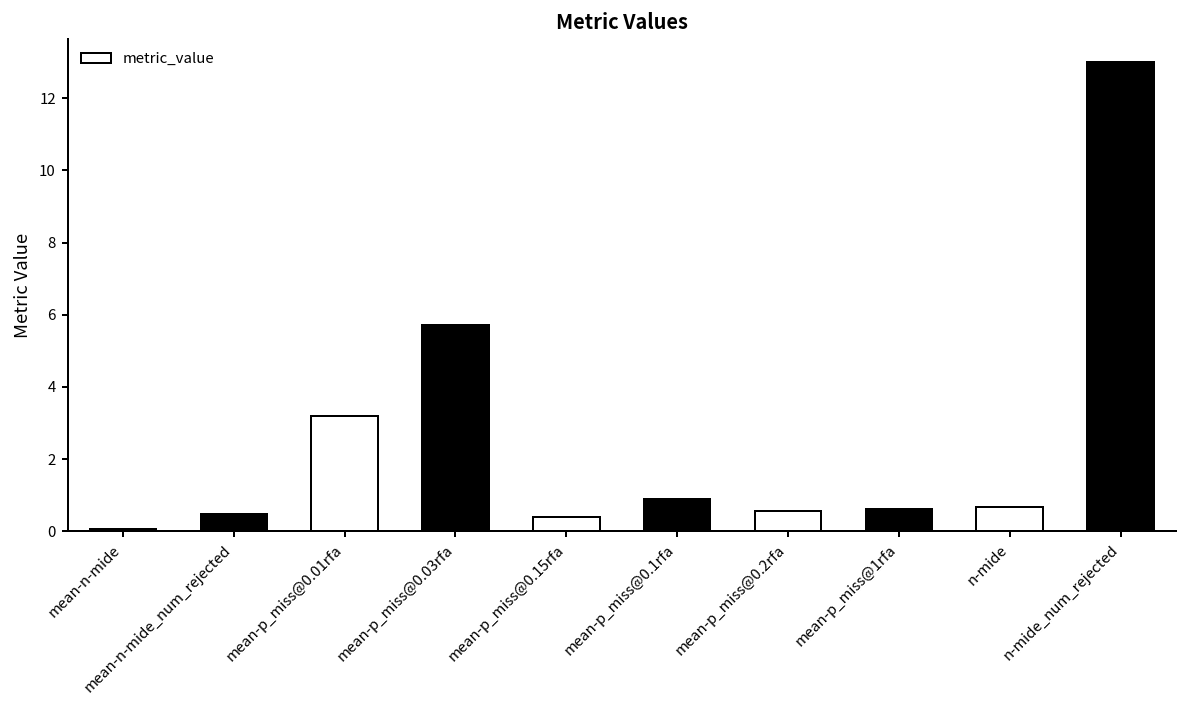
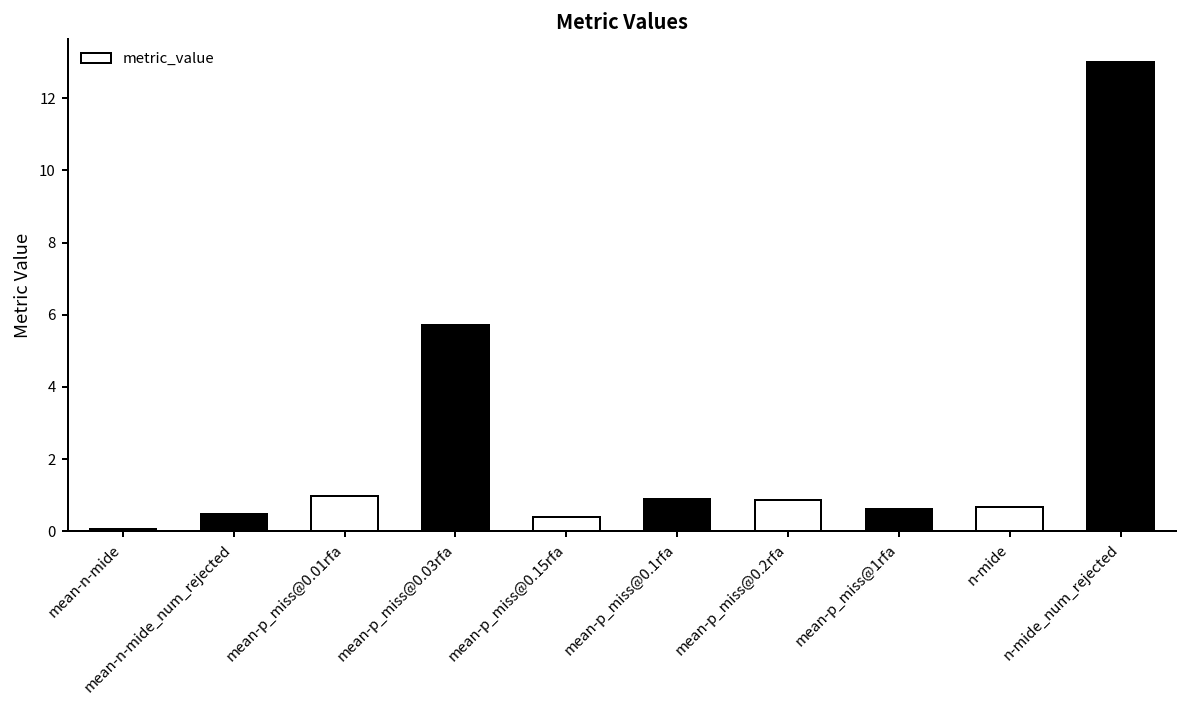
  {
    "mean-n-mide_num_rejected": 0.5,
-   "mean-p_miss@0.01rfa": 3.2,
+   "mean-p_miss@0.01rfa": 1.0,
    "mean-p_miss@0.03rfa": 5.7,
    "mean-p_miss@0.15rfa": 0.4,
    "mean-p_miss@0.1rfa": 0.9,
-   "mean-p_miss@0.2rfa": 0.5,
+   "mean-p_miss@0.2rfa": 0.9,
    "mean-p_miss@1rfa": 0.6,
    "n-mide": 0.7,
    "n-mide_num_rejected": 13.0
  }
